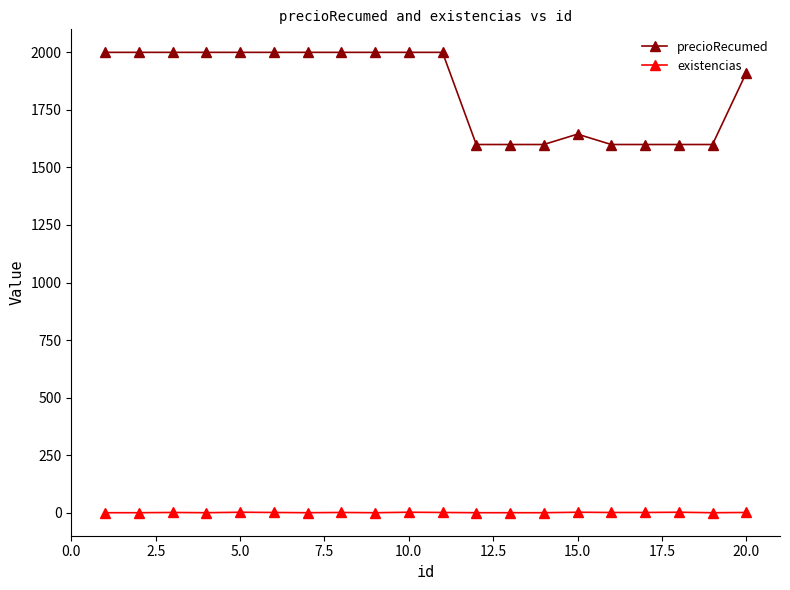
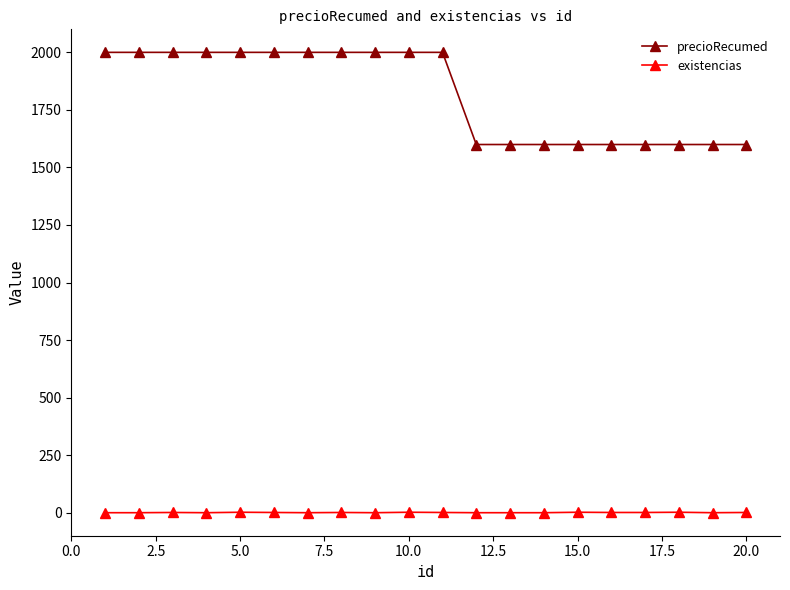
  {
    "precioRecumed": {
      "5.0": 2000,
      "10.0": 2000,
-     "15.0": 1640,
-     "20.0": 1910
+     "15.0": 1600,
+     "20.0": 1600
    },
    "existencias": {
      "5.0": 0,
      "10.0": 0,
      "15.0": 0,
      "20.0": 0
    }
  }
